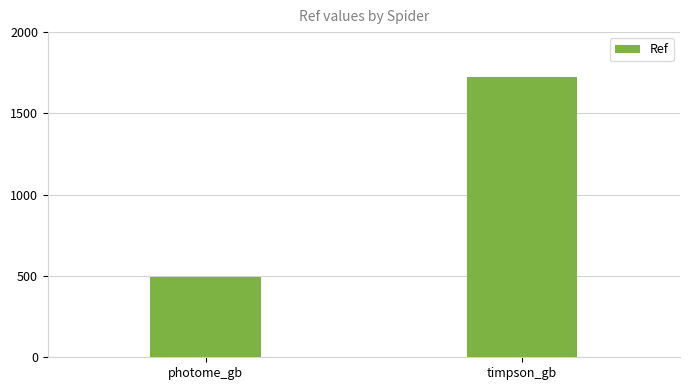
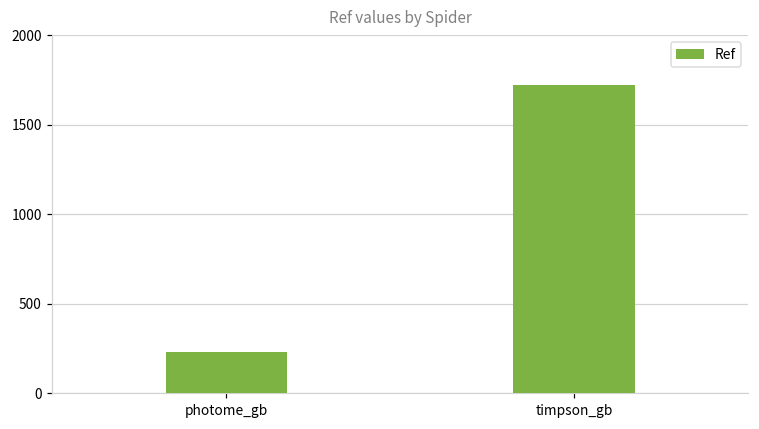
  {
-   "photome_gb": 500,
+   "photome_gb": 230,
    "timpson_gb": 1720
  }
